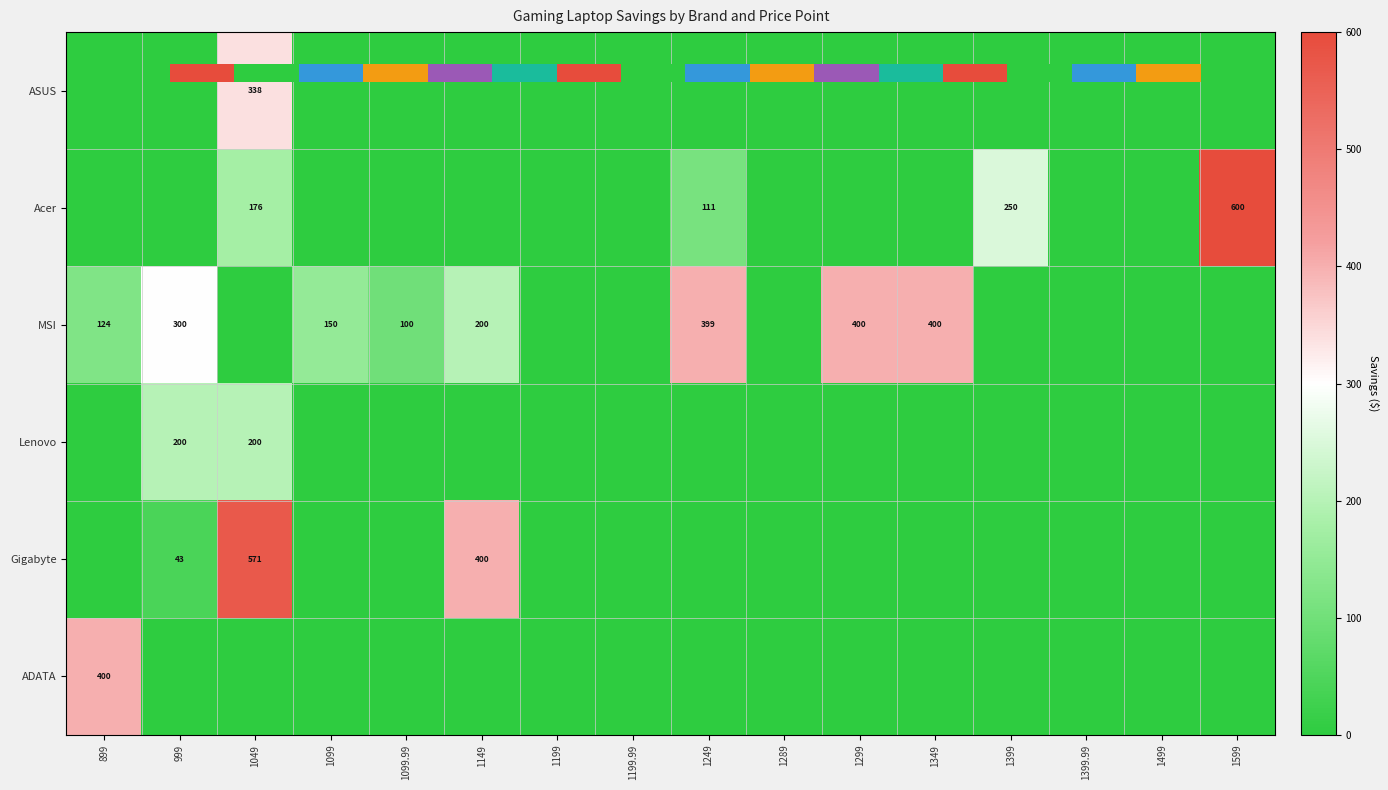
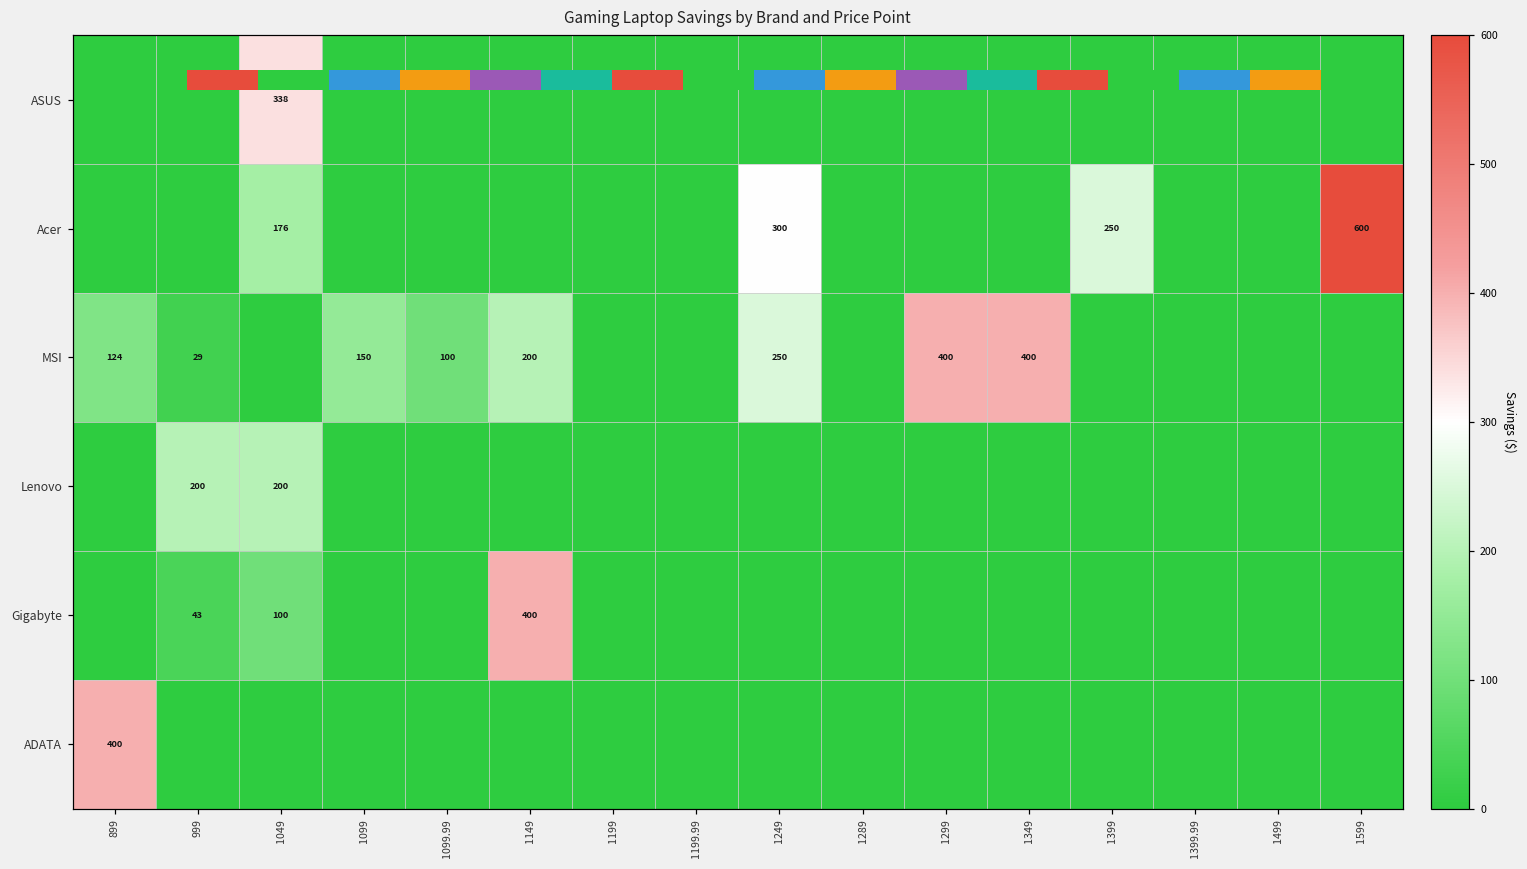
  {
    "Gaming Laptop Savings by Brand and Price Point": {
      "ASUS": {
        "1049": 338
      },
      "Acer": {
        "1049": 176,
-       "1249": 111,
+       "1249": 300,
        "1399": 250,
        "1599": 600
      },
      "MSI": {
        "899": 124,
-       "999": 300,
+       "999": 29,
        "1099": 150,
        "1099.99": 100,
        "1149": 200,
-       "1249": 399,
+       "1249": 250,
        "1299": 400,
        "1349": 400
      },
      "Lenovo": {
        "999": 200,
        "1049": 200
      },
      "Gigabyte": {
        "999": 43,
-       "1049": 571,
+       "1049": 100,
        "1149": 400
      },
      "ADATA": {
        "899": 400
      }
    }
  }
